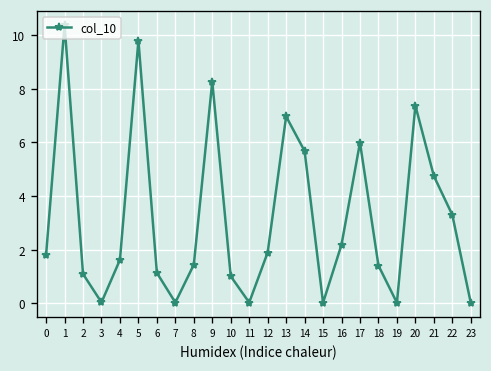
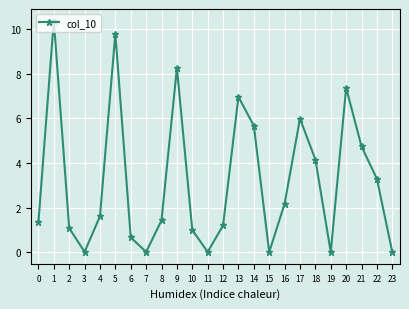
  {
-   "0": 1.8,
+   "0": 1.4,
    "2": 1.1,
    "3": 0.0,
    "4": 1.6,
    "5": 9.8,
-   "6": 1.1,
+   "6": 0.7,
    "7": 0.0,
    "8": 1.4,
    "9": 8.3,
    "10": 1.0,
    "11": 0.0,
-   "12": 1.9,
+   "12": 1.2,
    "13": 7.0,
    "14": 5.7,
    "15": 0.0,
    "16": 2.2,
    "17": 6.0,
-   "18": 1.4,
+   "18": 4.2,
    "19": 0.0,
    "20": 7.4,
    "21": 4.7,
    "22": 3.3,
    "23": 0.0
  }
